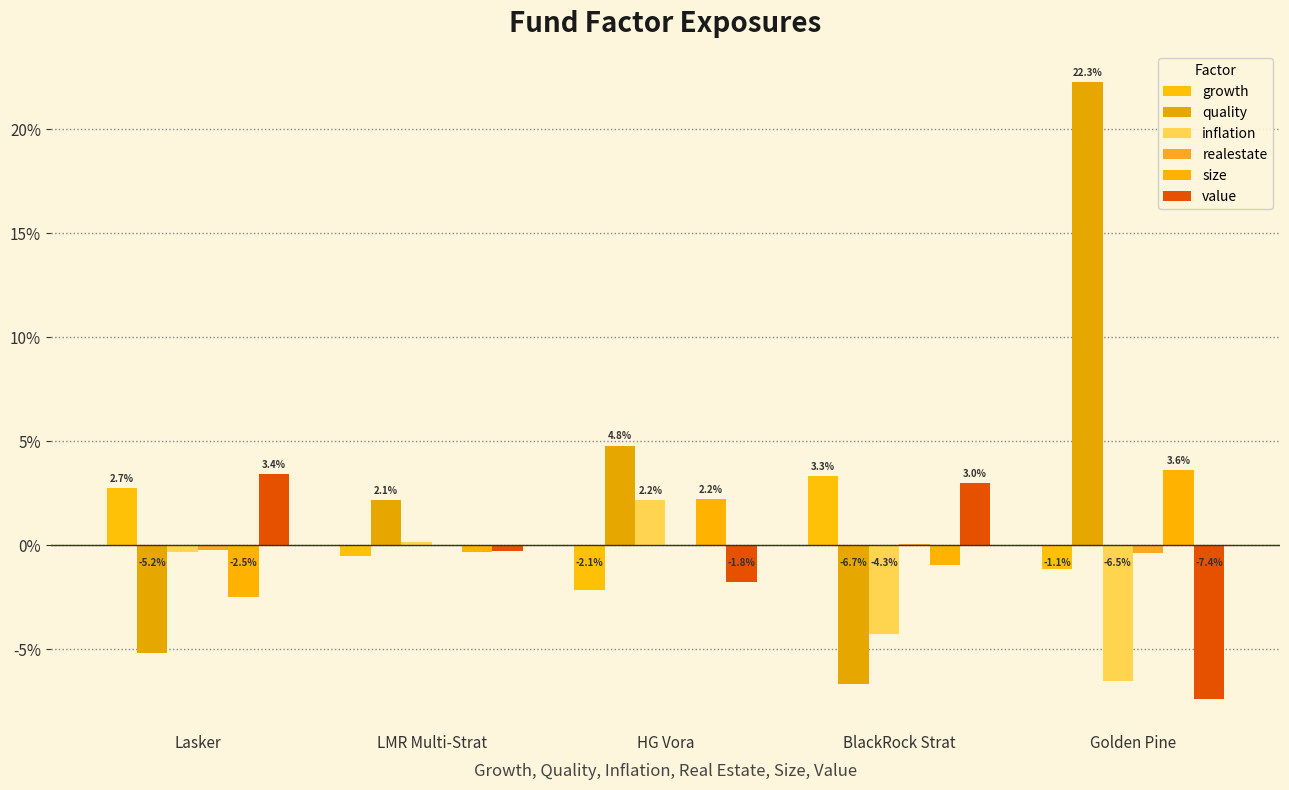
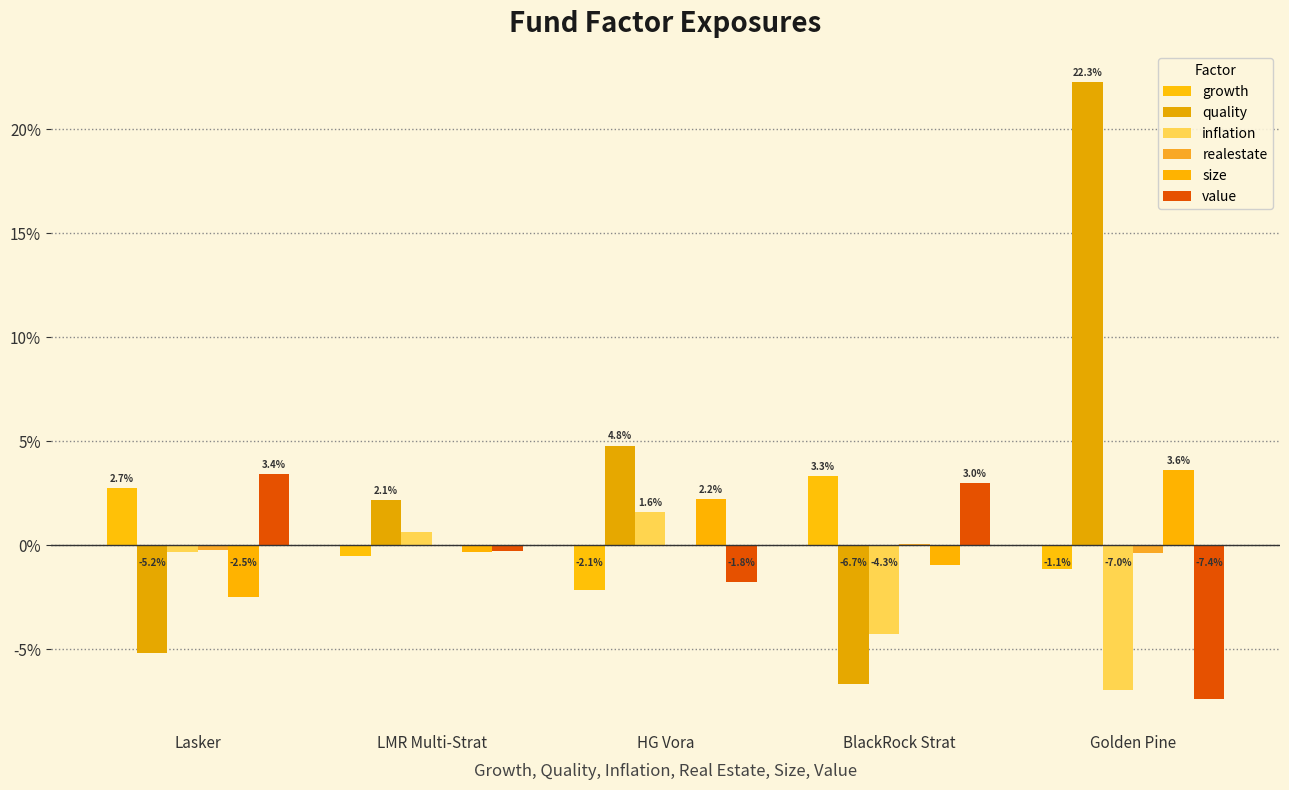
  {
    "inflation": {
-     "LMR Multi-Strat": "0.2%",
-     "HG Vora": "2.2%",
+     "LMR Multi-Strat": "0.6%",
+     "HG Vora": "1.6%",
      "BlackRock Strat": "-4.3%",
-     "Golden Pine": "-6.5%"
+     "Golden Pine": "-7.0%"
    },
    "value": {
      "Lasker": "3.4%",
      "HG Vora": "-1.8%",
      "BlackRock Strat": "3.0%",
      "Golden Pine": "-7.4%"
    }
  }
